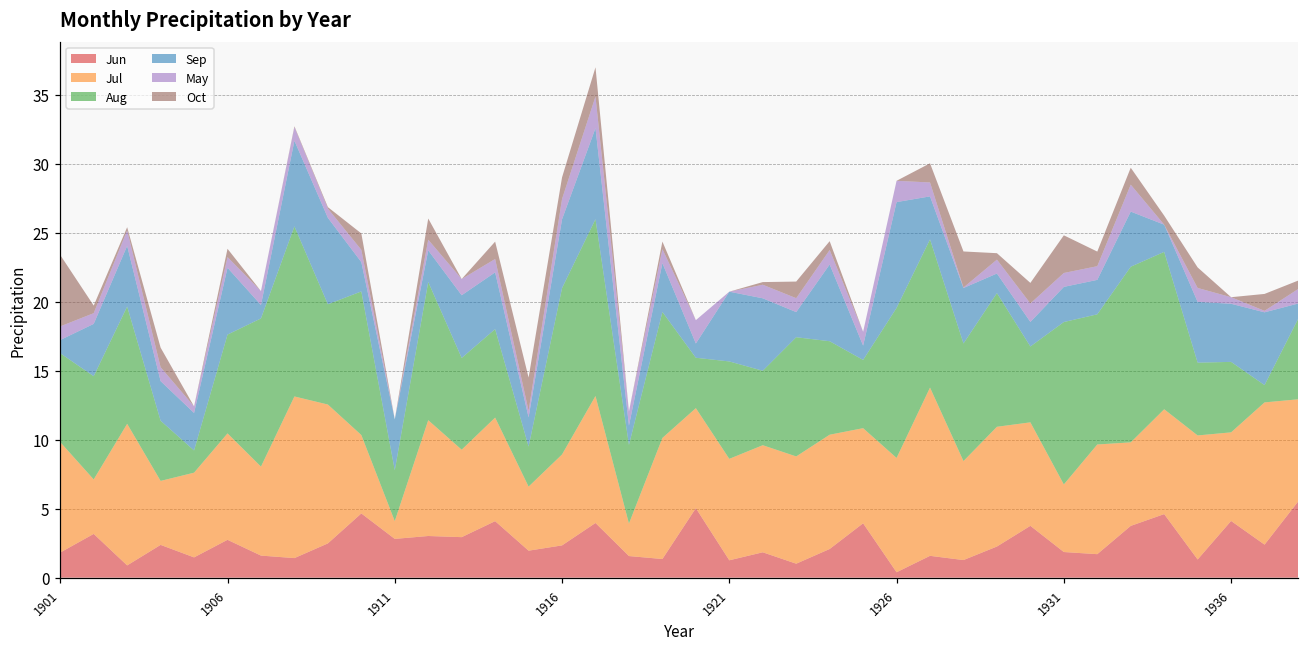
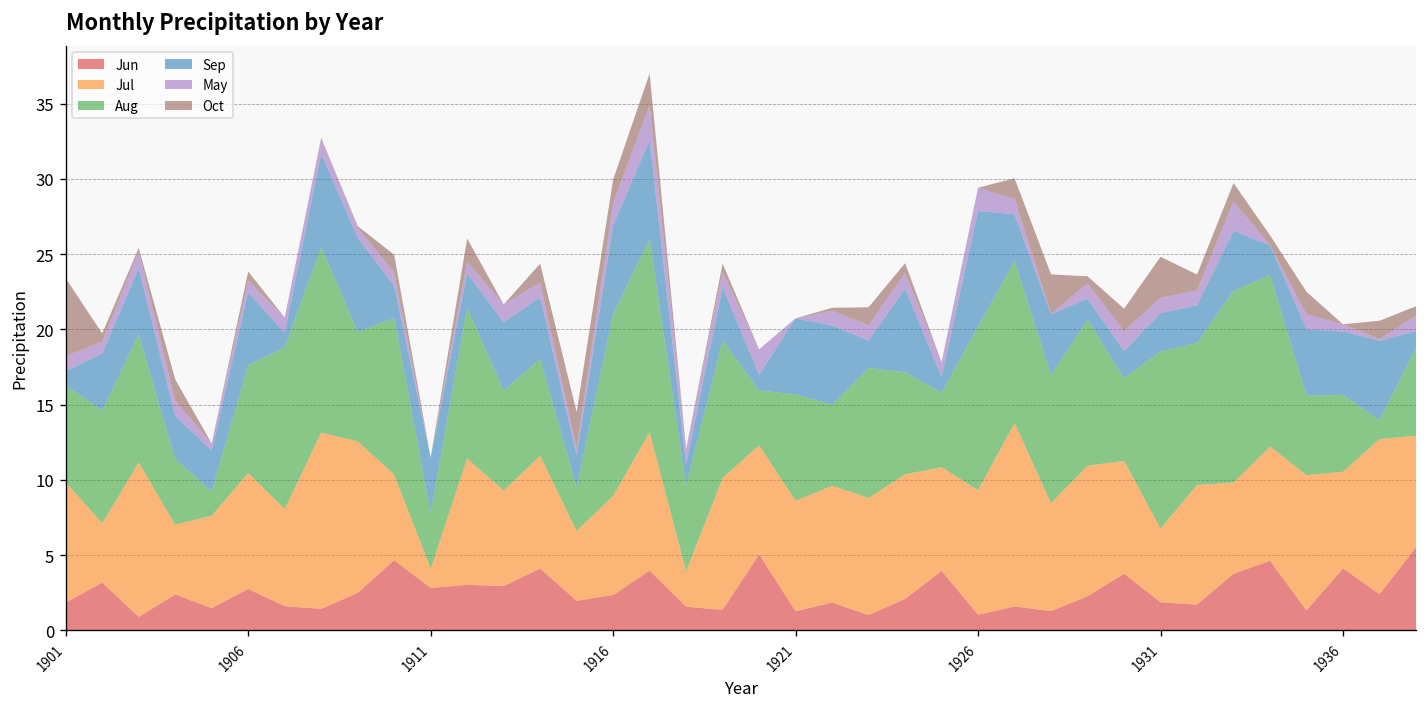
  {
    "Jun": {
      "1901": 1.8,
      "1906": 2.7,
      "1911": 2.8,
      "1916": 2.3,
      "1921": 1.3,
-     "1926": 0.4,
+     "1926": 1.0,
      "1931": 1.9,
      "1936": 4.1
    },
    "Jul": {
      "1901": 8.0,
      "1906": 7.7,
      "1911": 1.3,
      "1916": 6.6,
      "1921": 7.4,
      "1926": 8.3,
      "1931": 4.9,
      "1936": 6.4
    },
    "Aug": {
      "1901": 6.4,
      "1906": 7.2,
      "1911": 3.7,
      "1916": 12.1,
      "1921": 7.1,
      "1926": 10.9,
      "1931": 11.8,
      "1936": 5.1
    },
    "Sep": {
      "1901": 1.0,
      "1906": 4.8,
-     "1916": 5.0,
+     "1916": 5.9,
      "1926": 7.7,
      "1931": 2.5,
      "1936": 4.2
    },
    "May": {
      "1901": 1.0,
      "1906": 0.8,
      "1916": 1.5,
      "1931": 1.0
    },
    "Oct": {
      "1901": 5.2,
      "1906": 0.6,
      "1916": 1.6,
      "1931": 2.7
    }
  }
